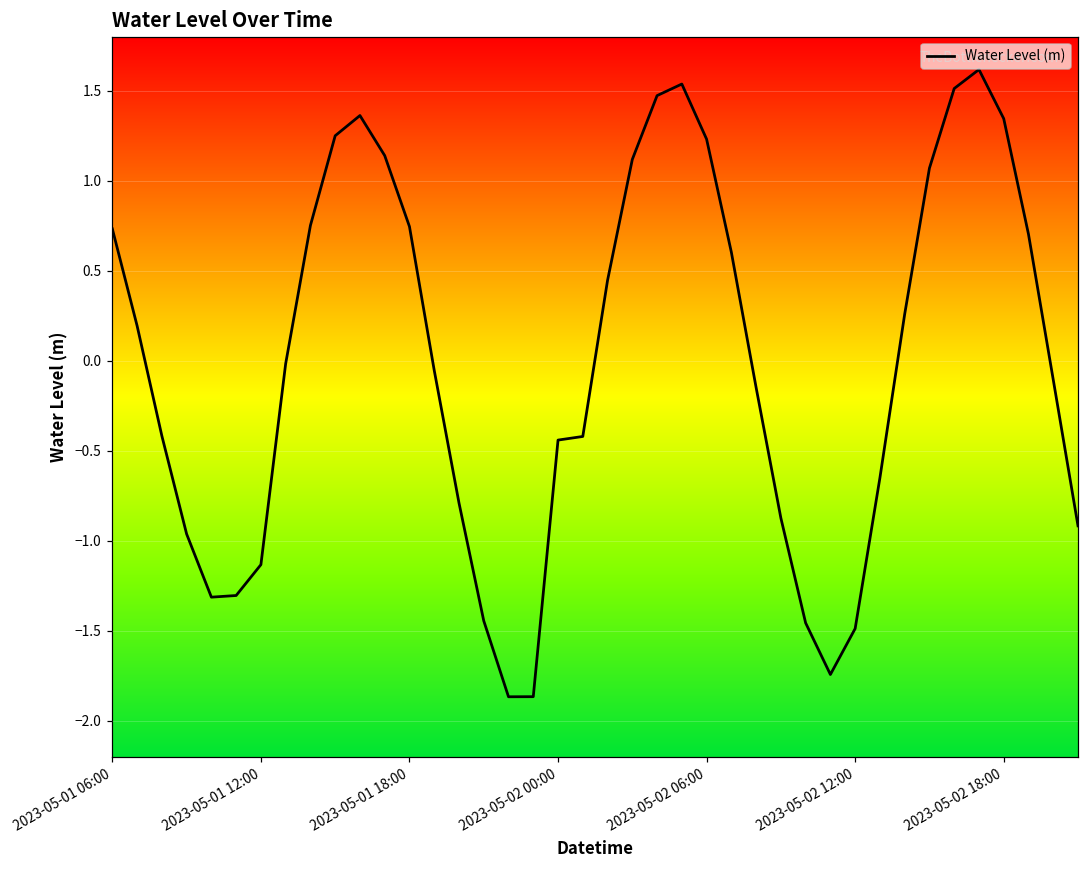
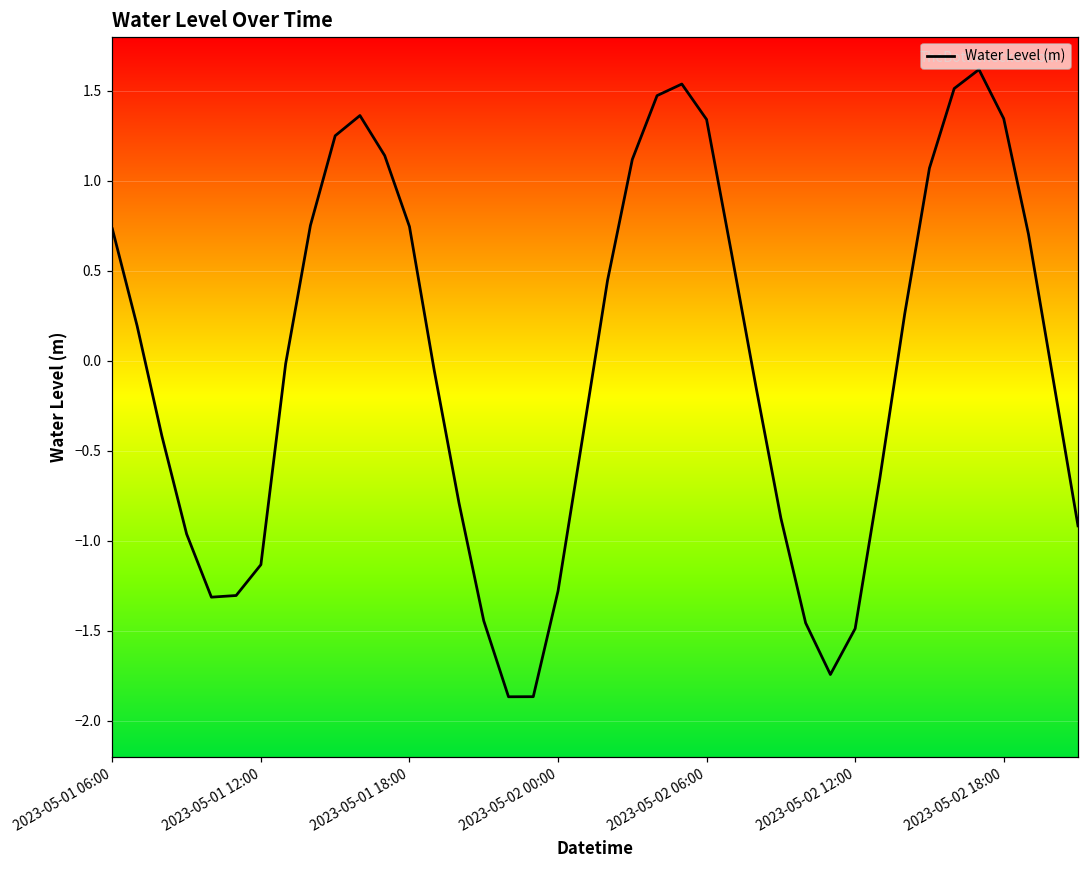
  {
    "2023-05-01 06:00": 0.73,
    "2023-05-01 12:00": -1.13,
    "2023-05-01 18:00": 0.75,
-   "2023-05-02 00:00": -0.44,
-   "2023-05-02 06:00": 1.23,
+   "2023-05-02 00:00": -1.28,
+   "2023-05-02 06:00": 1.34,
    "2023-05-02 12:00": -1.49,
    "2023-05-02 18:00": 1.34
  }
